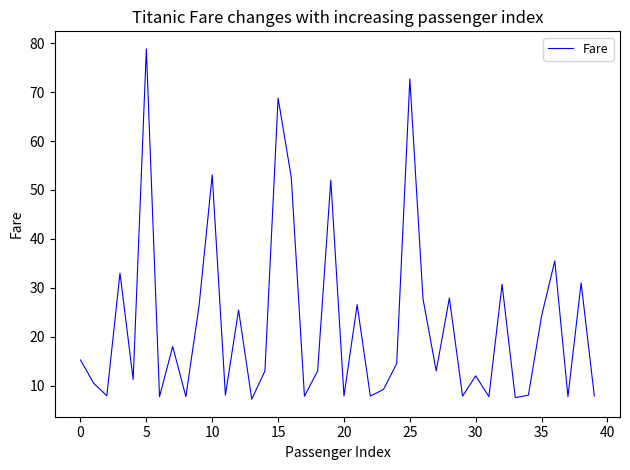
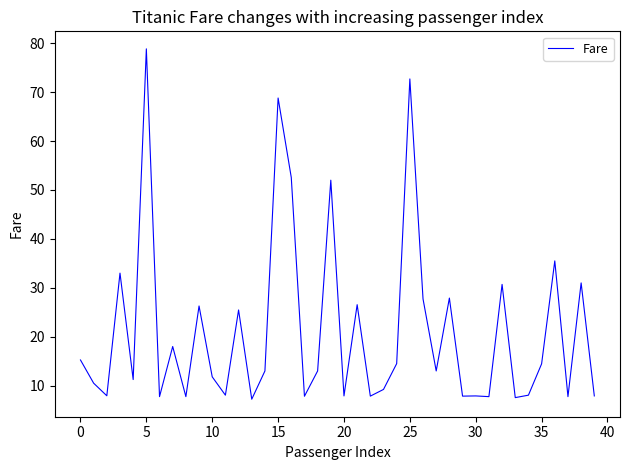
  {
    "0": 15,
    "5": 79,
-   "10": 53,
+   "10": 12,
    "15": 69,
    "20": 8,
    "25": 73,
-   "30": 12,
-   "35": 24
+   "30": 8,
+   "35": 14
  }
